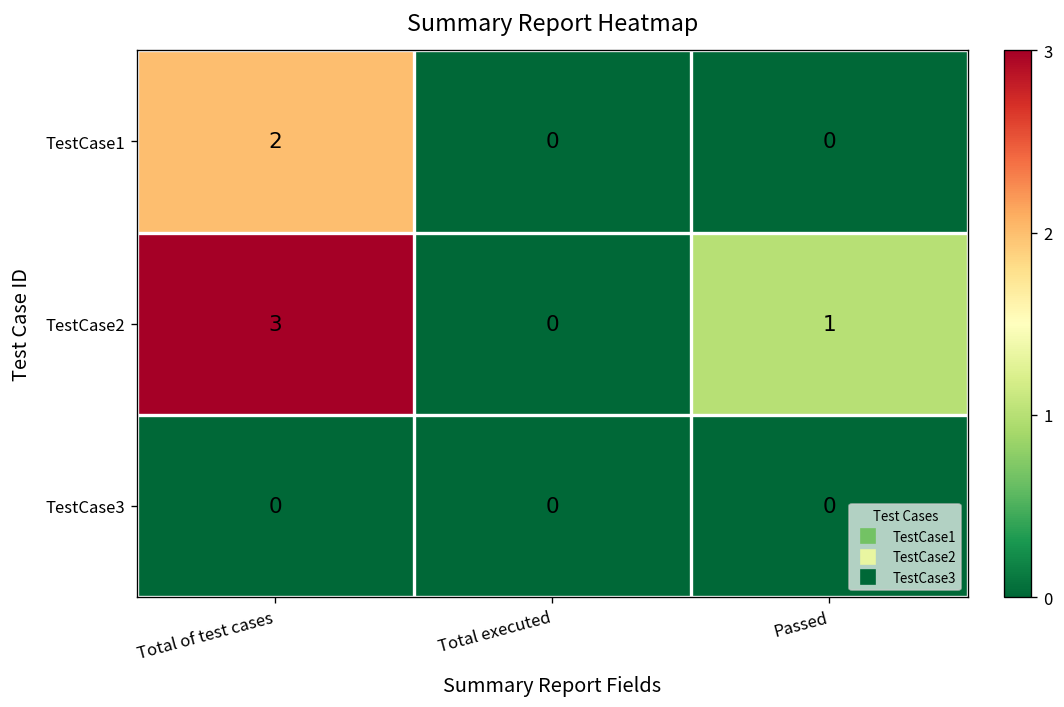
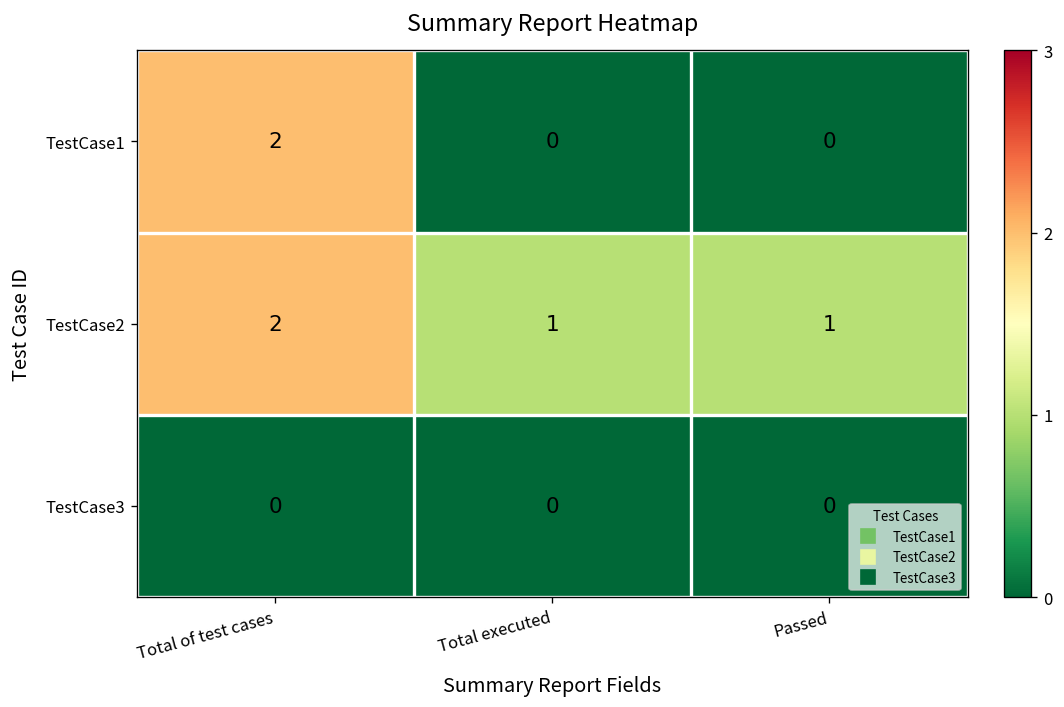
  {
    "TestCase1": {
      "Total of test cases": 2,
      "Total executed": 0,
      "Passed": 0
    },
    "TestCase2": {
-     "Total of test cases": 3,
-     "Total executed": 0,
+     "Total of test cases": 2,
+     "Total executed": 1,
      "Passed": 1
    },
    "TestCase3": {
      "Total of test cases": 0,
      "Total executed": 0,
      "Passed": 0
    }
  }
